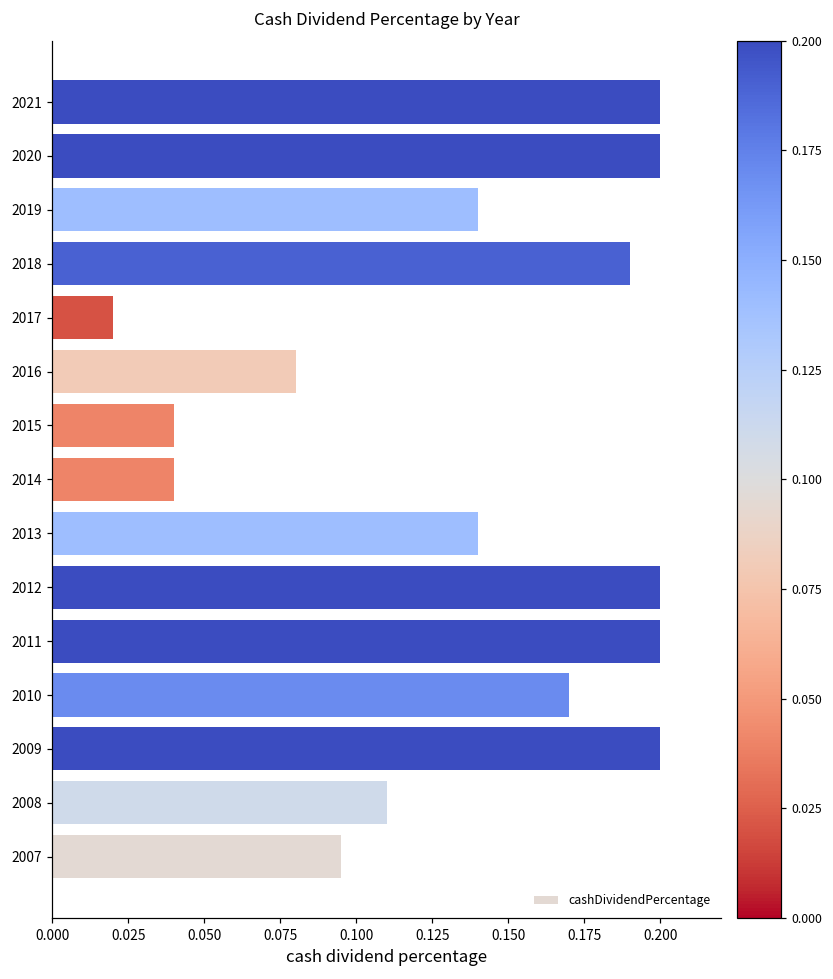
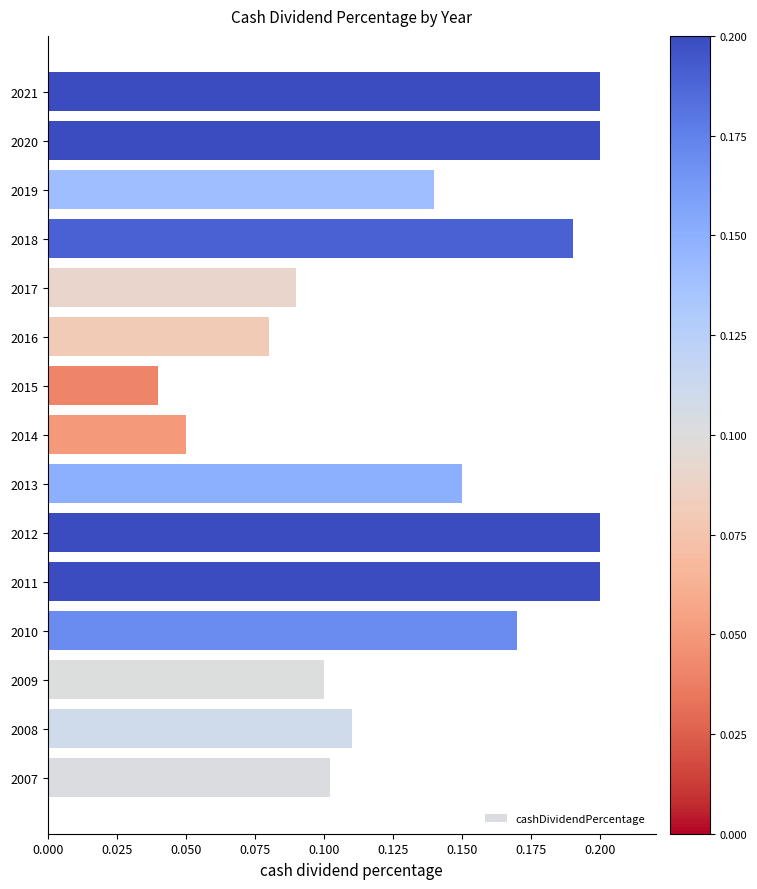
  {
    "2021": 0.200,
    "2020": 0.200,
    "2019": 0.140,
    "2018": 0.190,
-   "2017": 0.02,
+   "2017": 0.09,
    "2016": 0.080,
    "2015": 0.040,
-   "2014": 0.04,
-   "2013": 0.14,
+   "2014": 0.05,
+   "2013": 0.15,
    "2012": 0.200,
    "2011": 0.200,
    "2010": 0.170,
-   "2009": 0.2,
+   "2009": 0.1,
    "2008": 0.110,
-   "2007": 0.095
+   "2007": 0.102
  }
